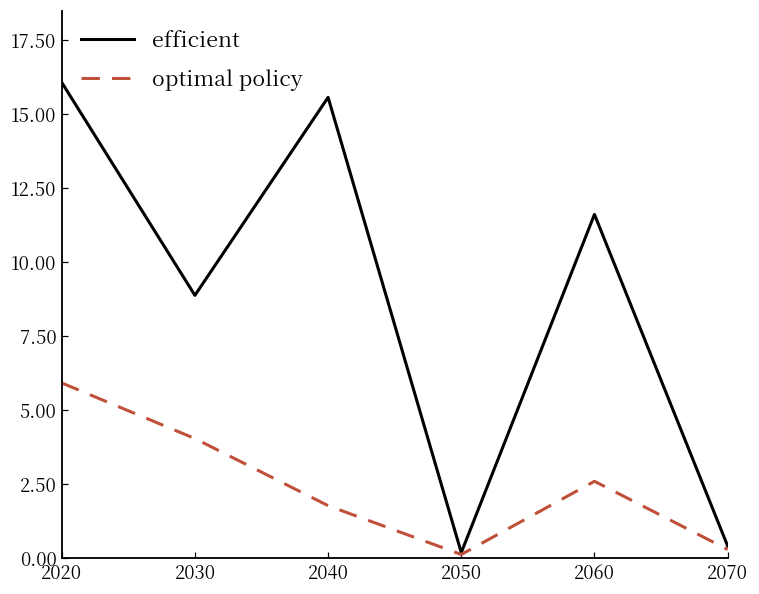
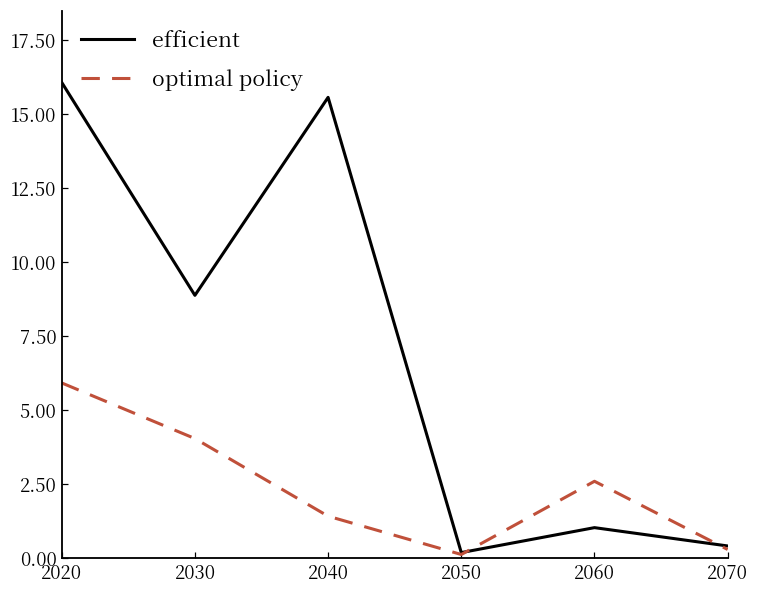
  {
    "efficient": {
      "2020": 16.1,
      "2030": 8.9,
      "2040": 15.6,
-     "2060": 11.6,
+     "2060": 1.0,
      "2070": 0.4
    },
    "optimal policy": {
      "2020": 5.9,
      "2030": 4.0,
-     "2040": 1.8,
+     "2040": 1.4,
      "2060": 2.6,
      "2070": 0.3
    }
  }
